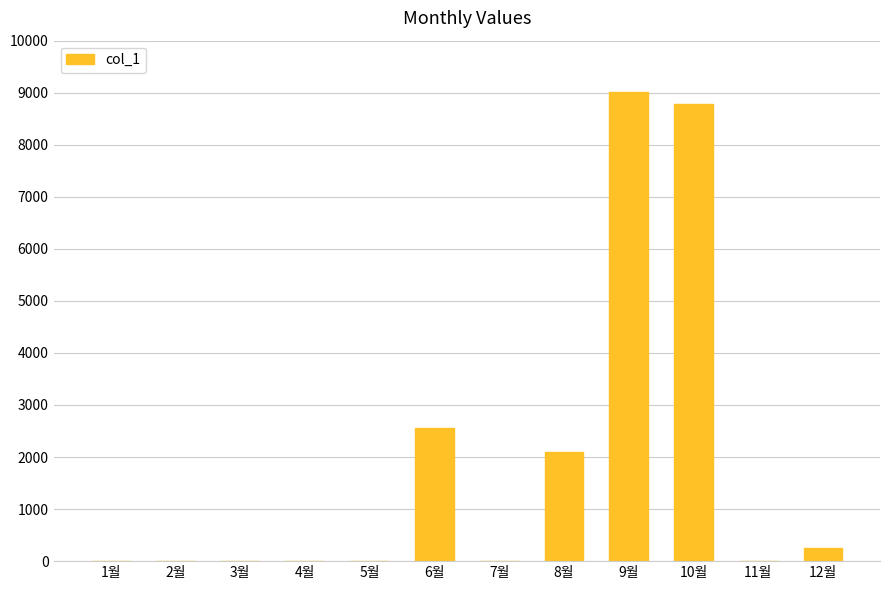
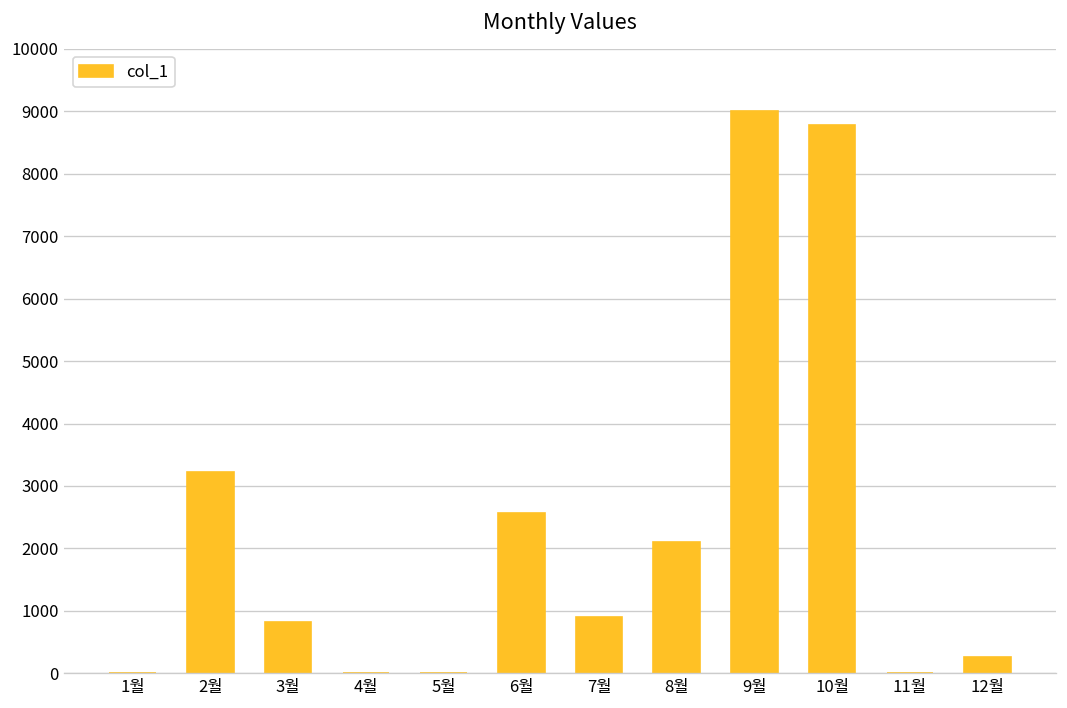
  {
    "1월": 0,
-   "2월": 0,
-   "3월": 0,
+   "2월": 3200,
+   "3월": 800,
    "4월": 0,
    "5월": 0,
    "6월": 2600,
-   "7월": 0,
+   "7월": 900,
    "8월": 2100,
    "9월": 9000,
    "10월": 8800,
    "11월": 0,
    "12월": 300
  }
